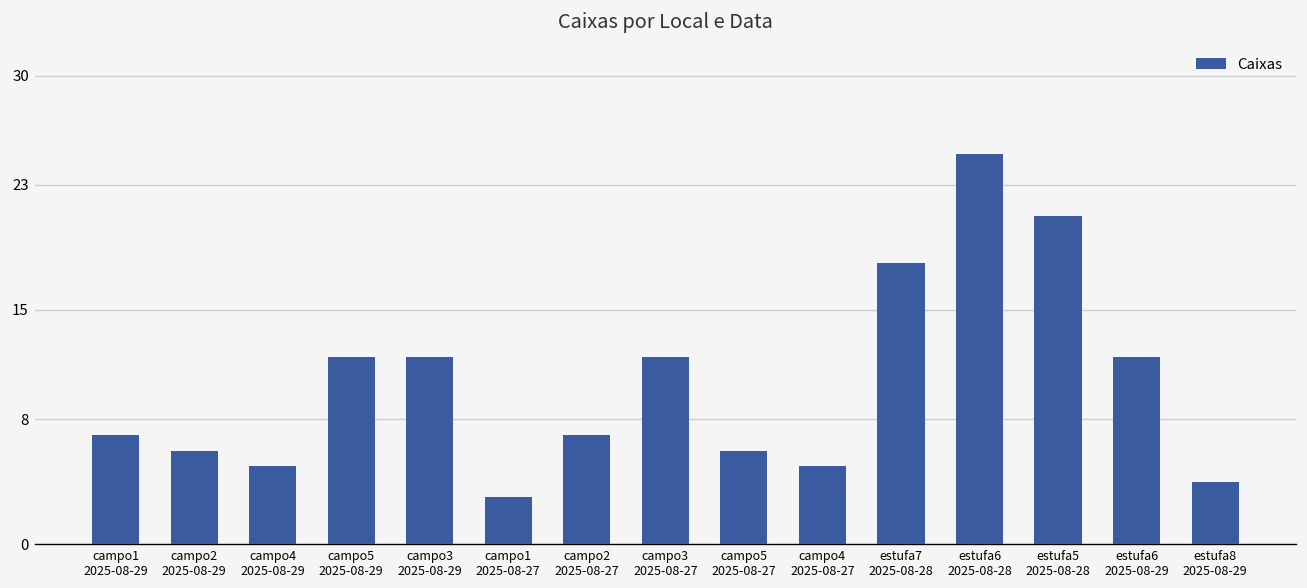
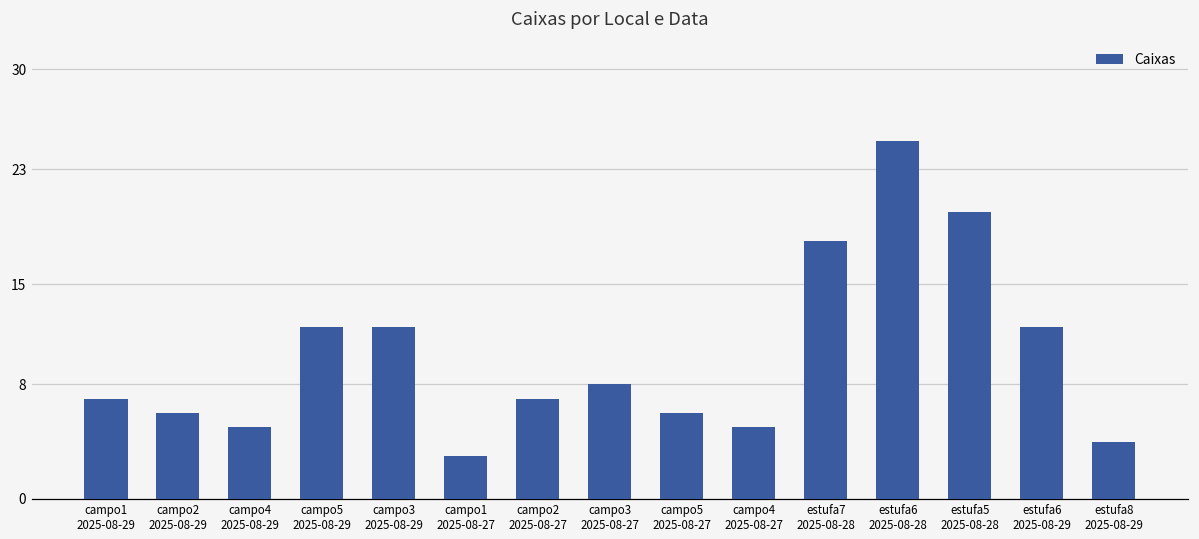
  {
    "campo1 2025-08-29": 7,
    "campo2 2025-08-29": 6,
    "campo4 2025-08-29": 5,
    "campo5 2025-08-29": 12,
    "campo3 2025-08-29": 12,
    "campo1 2025-08-27": 3,
    "campo2 2025-08-27": 7,
-   "campo3 2025-08-27": 12,
+   "campo3 2025-08-27": 8,
    "campo5 2025-08-27": 6,
    "campo4 2025-08-27": 5,
    "estufa7 2025-08-28": 18,
    "estufa6 2025-08-28": 25,
-   "estufa5 2025-08-28": 21,
+   "estufa5 2025-08-28": 20,
    "estufa6 2025-08-29": 12,
    "estufa8 2025-08-29": 4
  }
